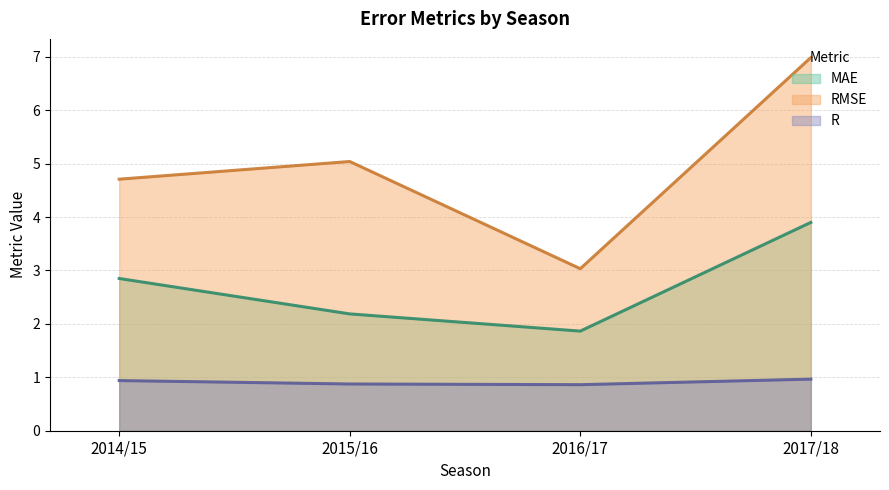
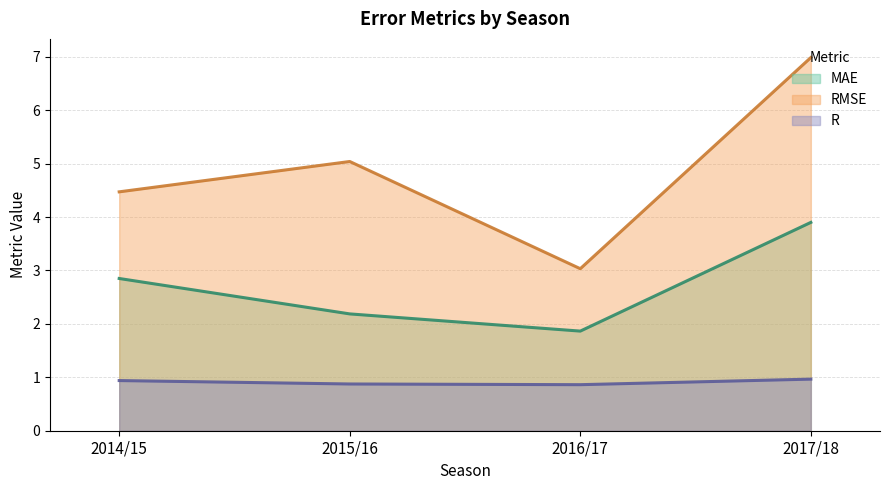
  {
    "RMSE": {
-     "2014/15": 4.7,
+     "2014/15": 4.5,
      "2015/16": 5.0,
      "2016/17": 3.0,
      "2017/18": 7.0
    }
  }
